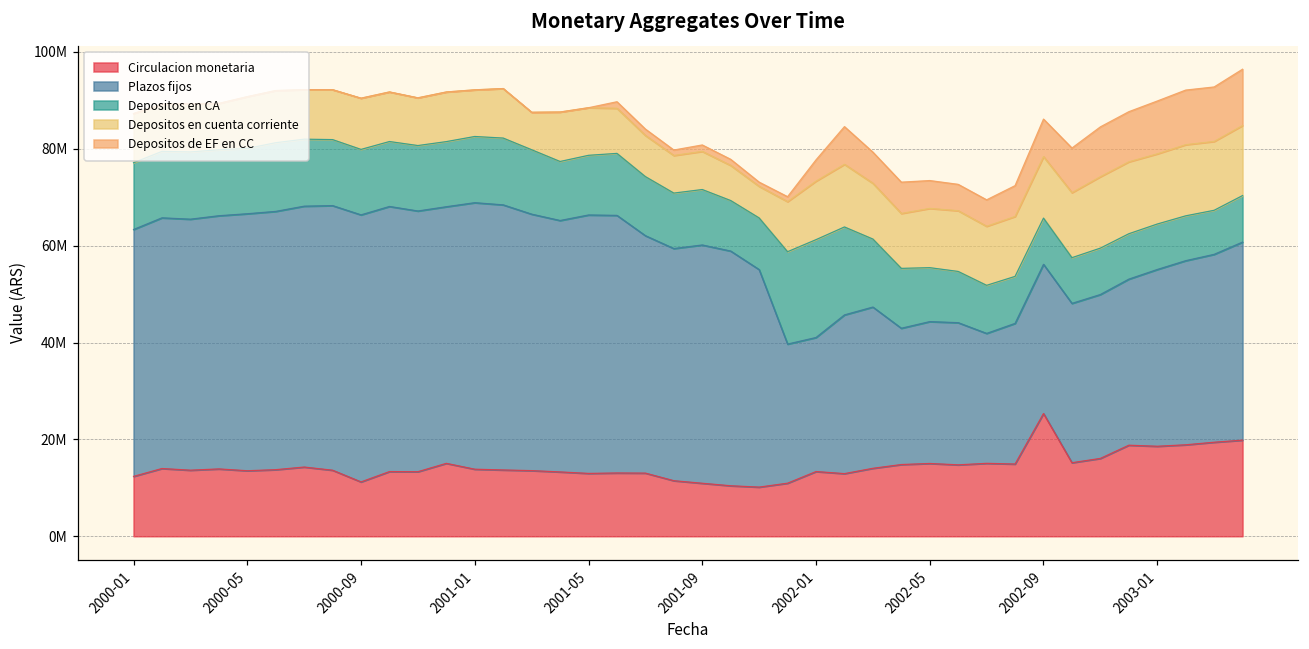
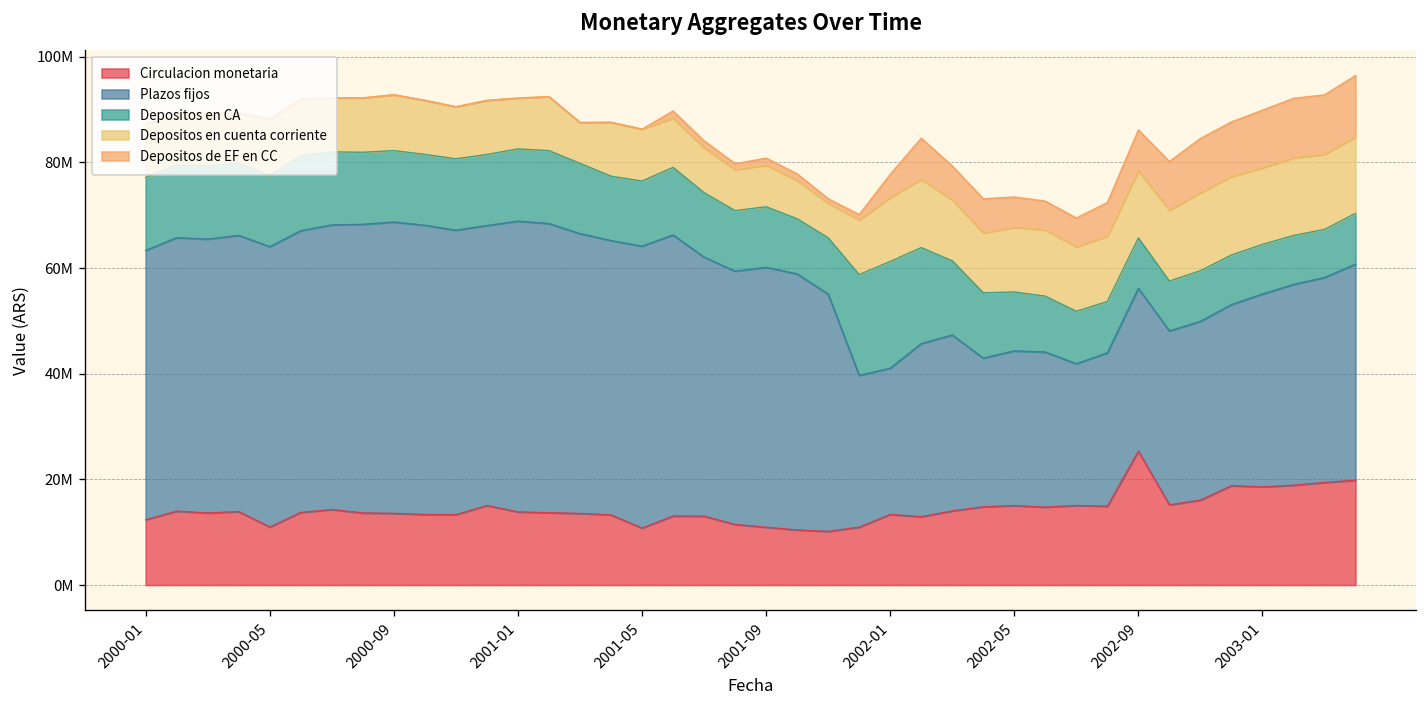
  {
    "Circulacion monetaria": {
      "2000-01": 12000000,
-     "2000-05": 14000000,
-     "2000-09": 11000000,
+     "2000-05": 11000000,
+     "2000-09": 14000000,
      "2001-01": 14000000,
-     "2001-05": 13000000,
+     "2001-05": 11000000,
      "2001-09": 11000000,
      "2002-01": 13000000,
      "2002-05": 15000000,
      "2002-09": 25000000,
      "2003-01": 19000000
    }
  }
